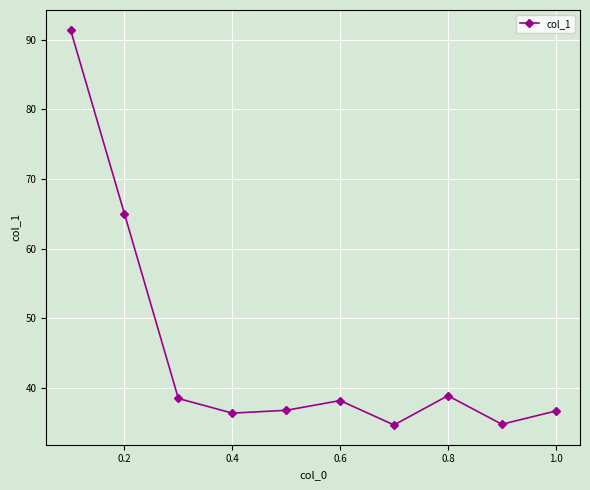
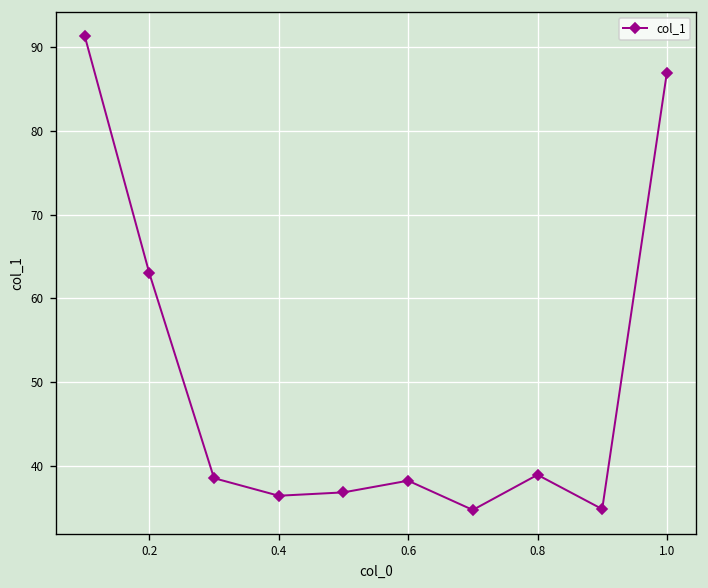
  {
-   "0.2": 65,
+   "0.2": 63,
    "0.4": 36,
    "0.6": 38,
    "0.8": 39,
-   "1.0": 37
+   "1.0": 87
  }
